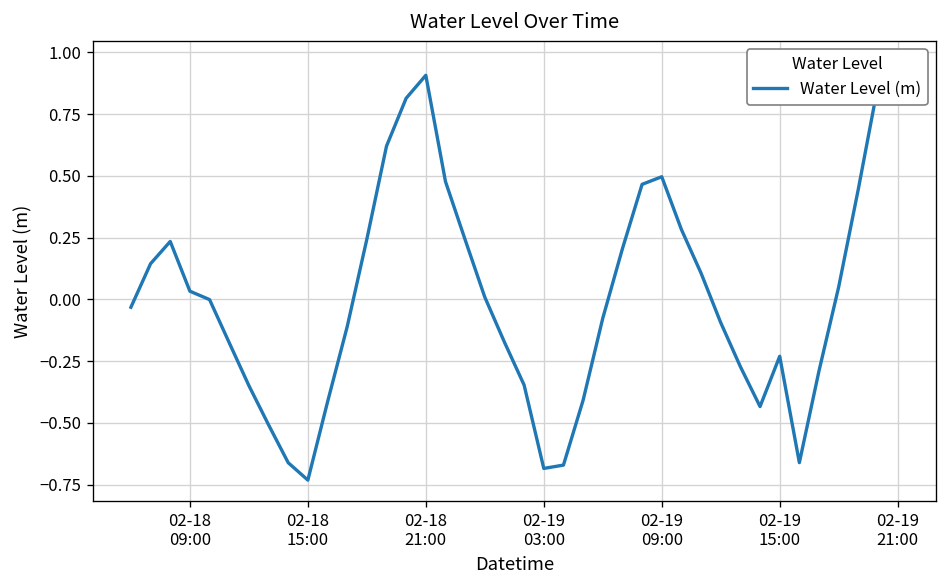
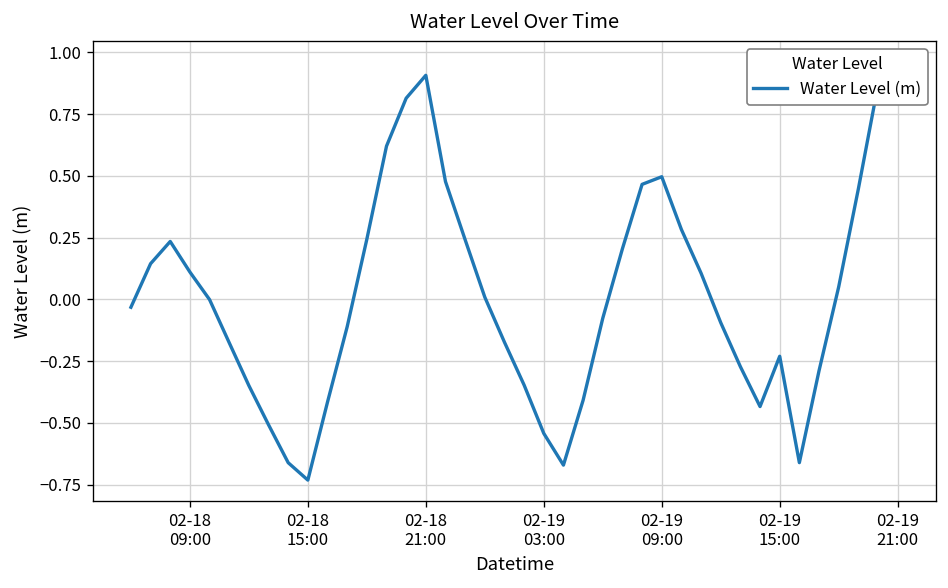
  {
-   "02-18 09:00": 0.03,
+   "02-18 09:00": 0.11,
    "02-18 15:00": -0.73,
    "02-18 21:00": 0.91,
-   "02-19 03:00": -0.68,
+   "02-19 03:00": -0.54,
    "02-19 09:00": 0.50,
    "02-19 15:00": -0.23
  }
